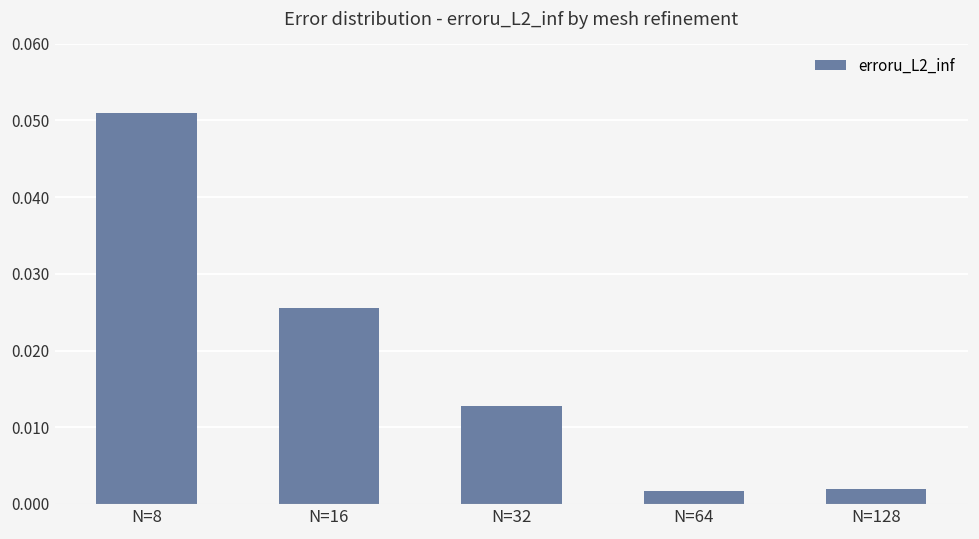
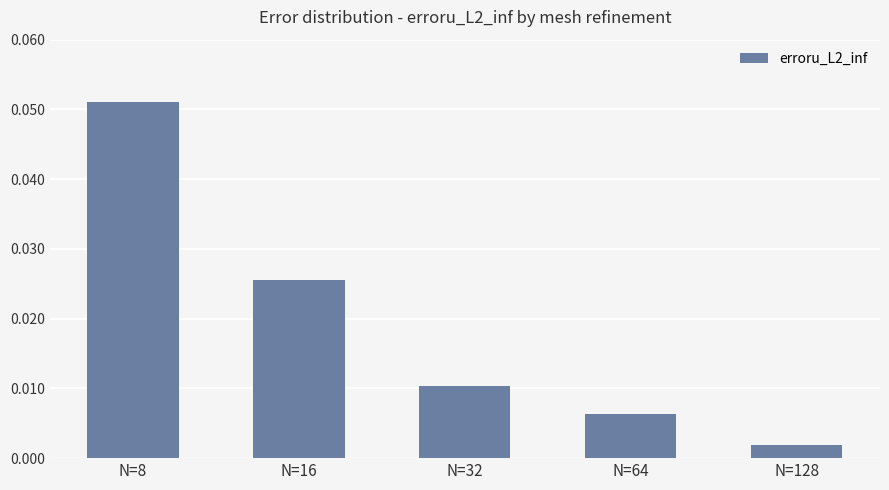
  {
    "N=8": 0.051,
    "N=16": 0.026,
-   "N=32": 0.013,
-   "N=64": 0.002,
+   "N=32": 0.010,
+   "N=64": 0.006,
    "N=128": 0.002
  }
